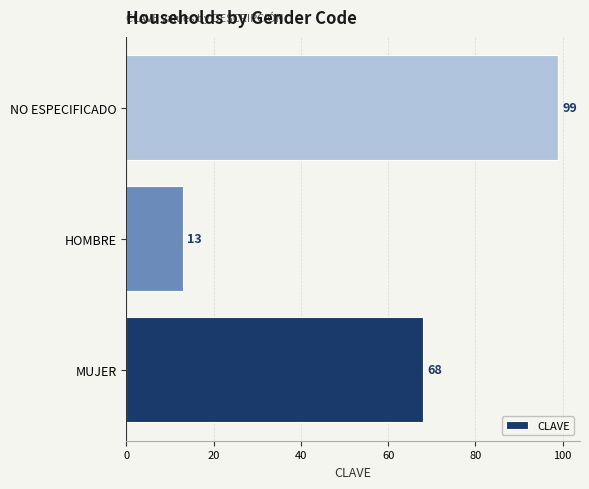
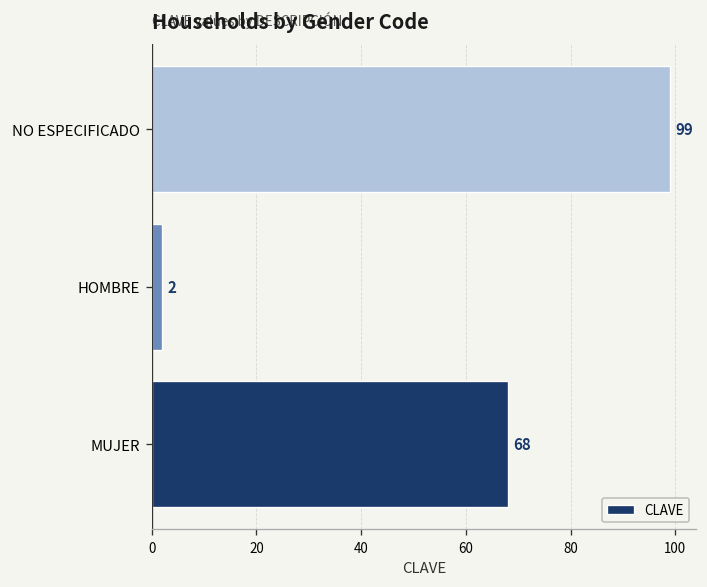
  {
    "NO ESPECIFICADO": 99,
-   "HOMBRE": 13,
+   "HOMBRE": 2,
    "MUJER": 68
  }
